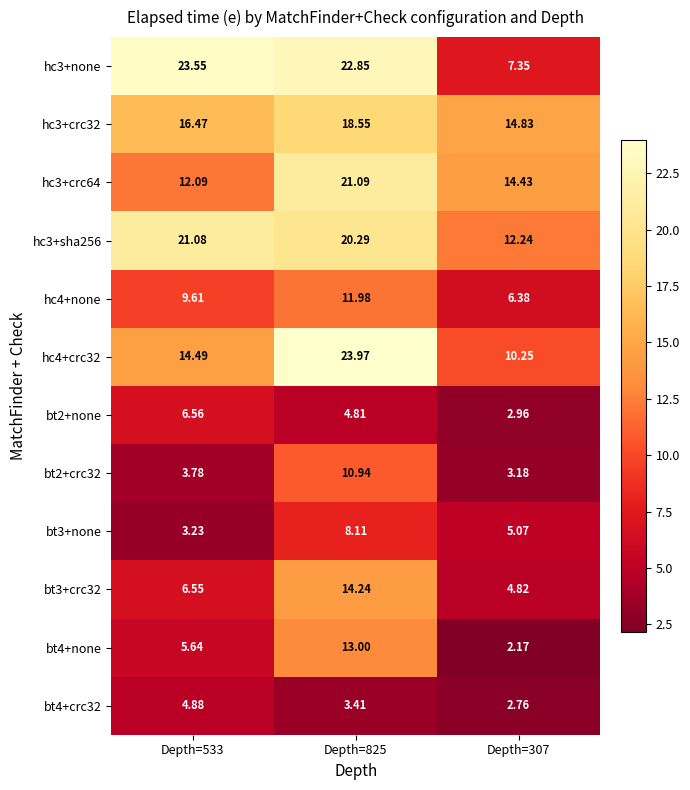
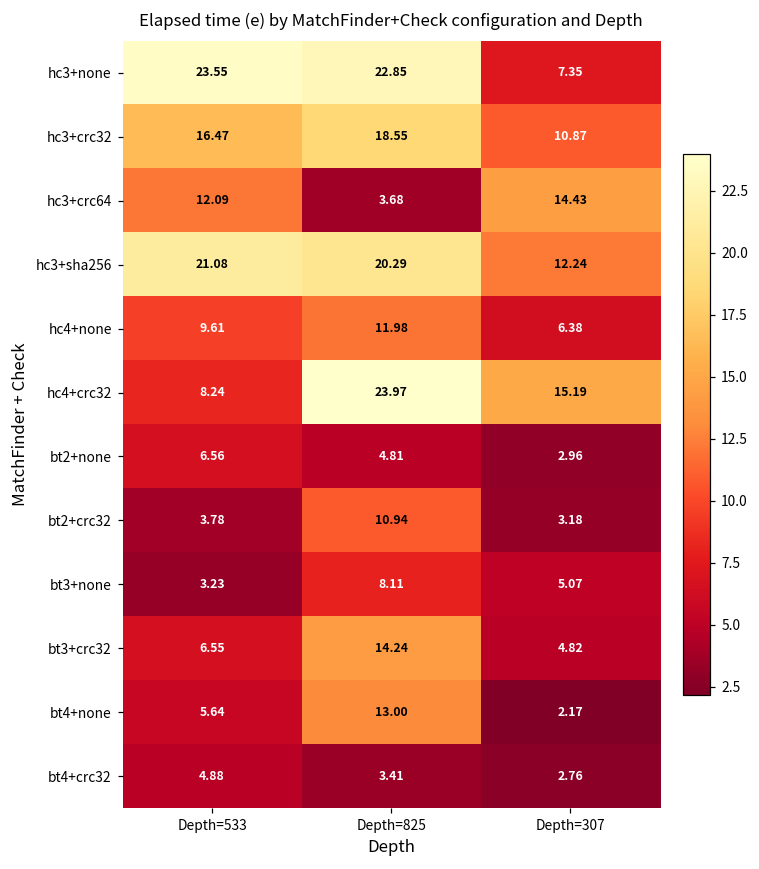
  {
    "hc3+none": {
      "Depth=533": 23.55,
      "Depth=825": 22.85,
      "Depth=307": 7.35
    },
    "hc3+crc32": {
      "Depth=533": 16.47,
      "Depth=825": 18.55,
-     "Depth=307": 14.83
+     "Depth=307": 10.87
    },
    "hc3+crc64": {
      "Depth=533": 12.09,
-     "Depth=825": 21.09,
+     "Depth=825": 3.68,
      "Depth=307": 14.43
    },
    "hc3+sha256": {
      "Depth=533": 21.08,
      "Depth=825": 20.29,
      "Depth=307": 12.24
    },
    "hc4+none": {
      "Depth=533": 9.61,
      "Depth=825": 11.98,
      "Depth=307": 6.38
    },
    "hc4+crc32": {
-     "Depth=533": 14.49,
+     "Depth=533": 8.24,
      "Depth=825": 23.97,
-     "Depth=307": 10.25
+     "Depth=307": 15.19
    },
    "bt2+none": {
      "Depth=533": 6.56,
      "Depth=825": 4.81,
      "Depth=307": 2.96
    },
    "bt2+crc32": {
      "Depth=533": 3.78,
      "Depth=825": 10.94,
      "Depth=307": 3.18
    },
    "bt3+none": {
      "Depth=533": 3.23,
      "Depth=825": 8.11,
      "Depth=307": 5.07
    },
    "bt3+crc32": {
      "Depth=533": 6.55,
      "Depth=825": 14.24,
      "Depth=307": 4.82
    },
    "bt4+none": {
      "Depth=533": 5.64,
      "Depth=825": 13.00,
      "Depth=307": 2.17
    },
    "bt4+crc32": {
      "Depth=533": 4.88,
      "Depth=825": 3.41,
      "Depth=307": 2.76
    }
  }
